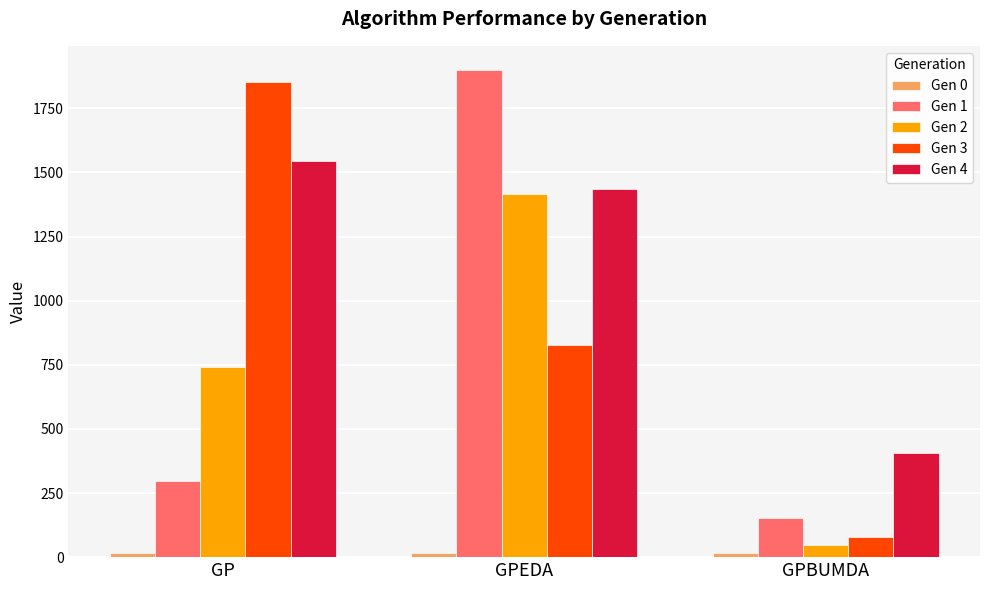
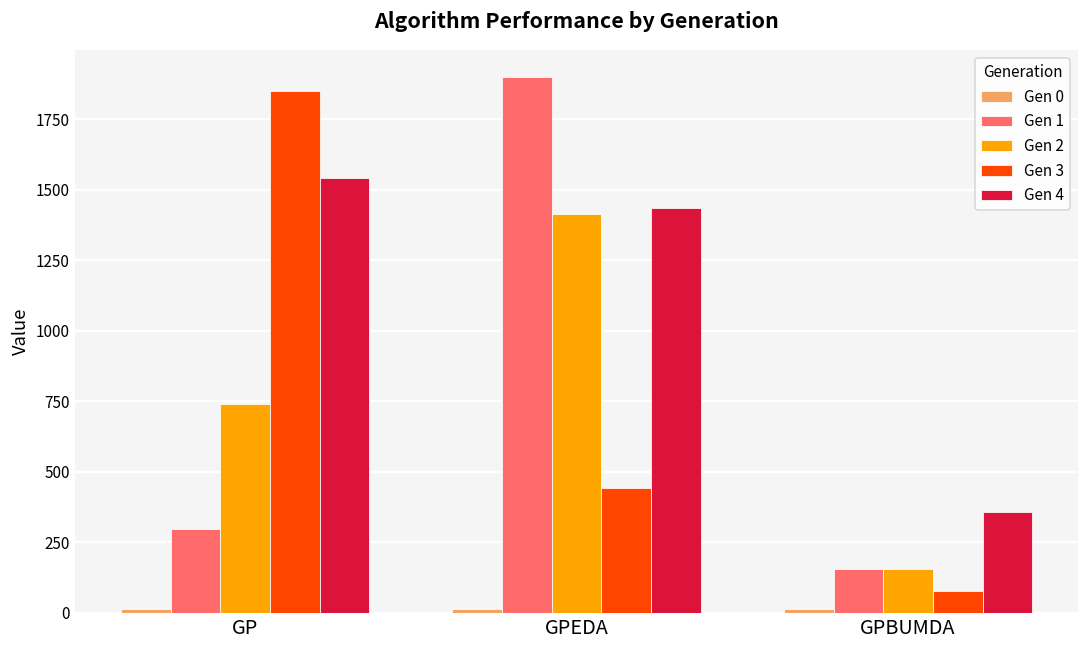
  {
    "Gen 2": {
      "GP": 740,
      "GPEDA": 1420,
-     "GPBUMDA": 50
+     "GPBUMDA": 150
    },
    "Gen 3": {
      "GP": 1850,
-     "GPEDA": 830,
+     "GPEDA": 440,
      "GPBUMDA": 80
    },
    "Gen 4": {
      "GP": 1540,
      "GPEDA": 1440,
-     "GPBUMDA": 410
+     "GPBUMDA": 360
    }
  }
